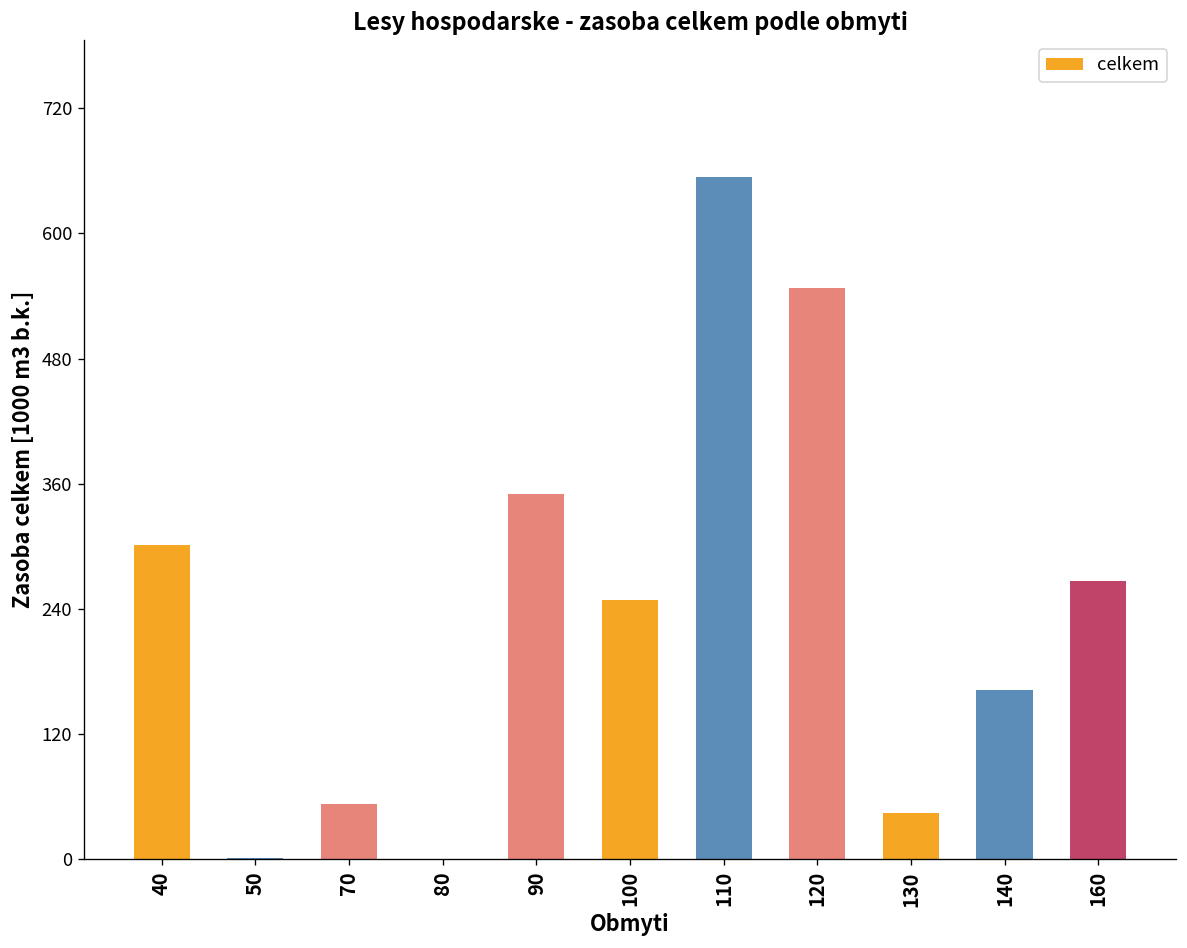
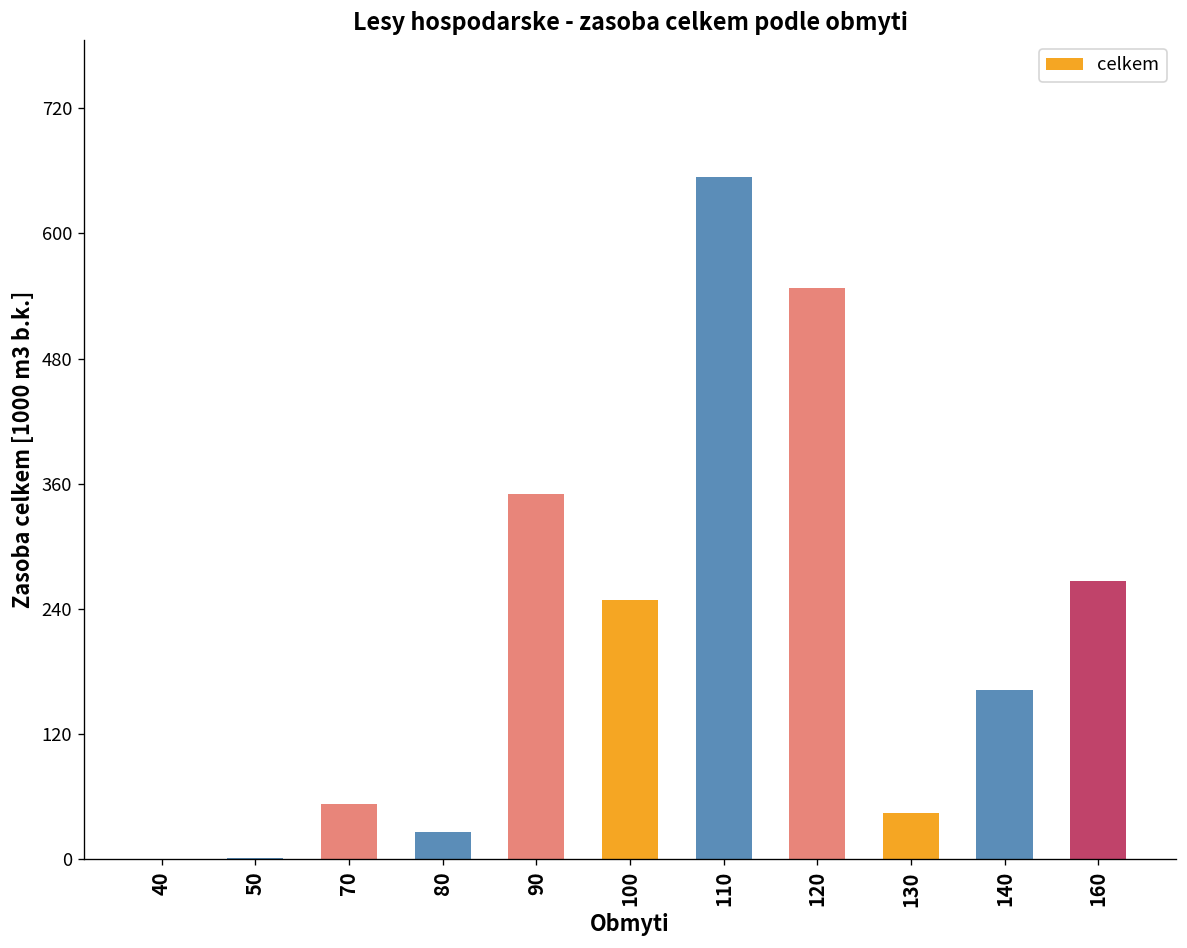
  {
-   "40": 300,
+   "40": 0,
    "70": 50,
-   "80": 0,
+   "80": 30,
    "90": 350,
    "100": 250,
    "110": 650,
    "120": 550,
    "130": 40,
    "140": 160,
    "160": 270
  }
